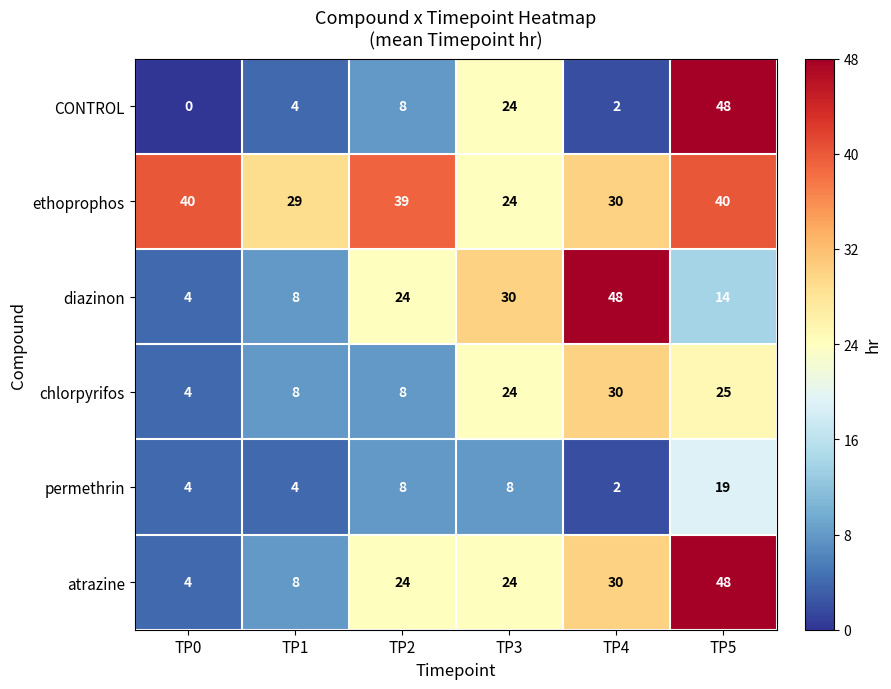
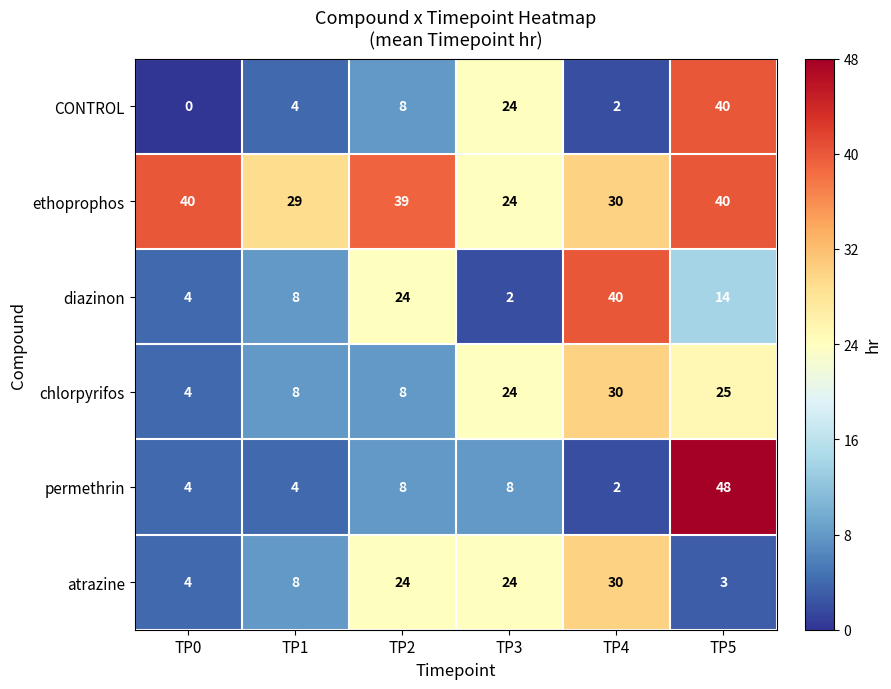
  {
    "CONTROL": {
      "TP0": 0,
      "TP1": 4,
      "TP2": 8,
      "TP3": 24,
      "TP4": 2,
-     "TP5": 48
+     "TP5": 40
    },
    "ethoprophos": {
      "TP0": 40,
      "TP1": 29,
      "TP2": 39,
      "TP3": 24,
      "TP4": 30,
      "TP5": 40
    },
    "diazinon": {
      "TP0": 4,
      "TP1": 8,
      "TP2": 24,
-     "TP3": 30,
-     "TP4": 48,
+     "TP3": 2,
+     "TP4": 40,
      "TP5": 14
    },
    "chlorpyrifos": {
      "TP0": 4,
      "TP1": 8,
      "TP2": 8,
      "TP3": 24,
      "TP4": 30,
      "TP5": 25
    },
    "permethrin": {
      "TP0": 4,
      "TP1": 4,
      "TP2": 8,
      "TP3": 8,
      "TP4": 2,
-     "TP5": 19
+     "TP5": 48
    },
    "atrazine": {
      "TP0": 4,
      "TP1": 8,
      "TP2": 24,
      "TP3": 24,
      "TP4": 30,
-     "TP5": 48
+     "TP5": 3
    }
  }
